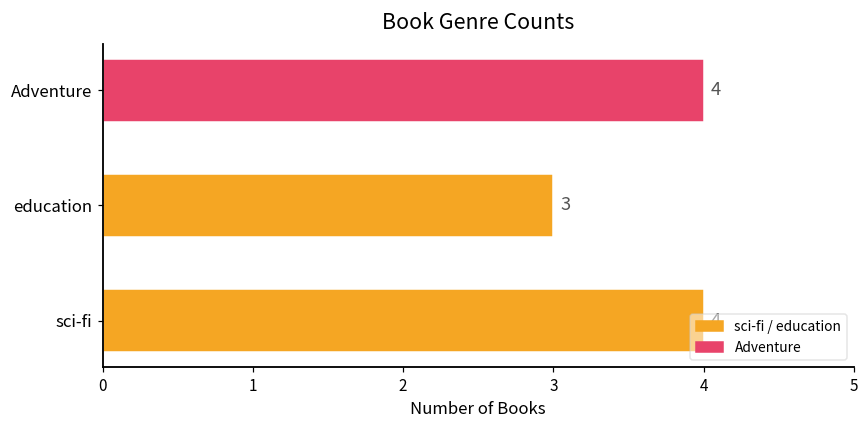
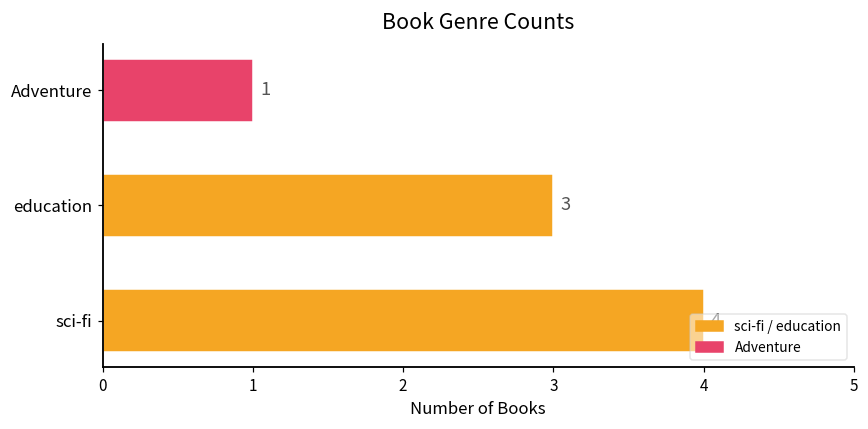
  {
-   "Adventure": 4,
+   "Adventure": 1,
    "education": 3
  }
